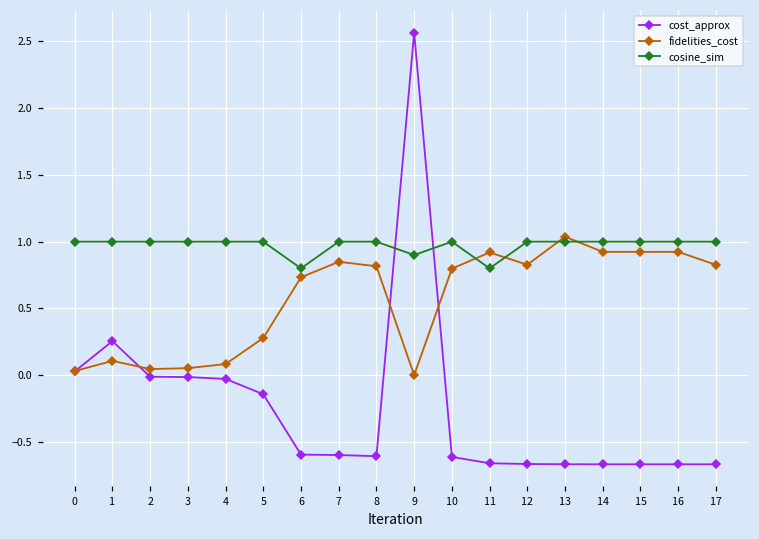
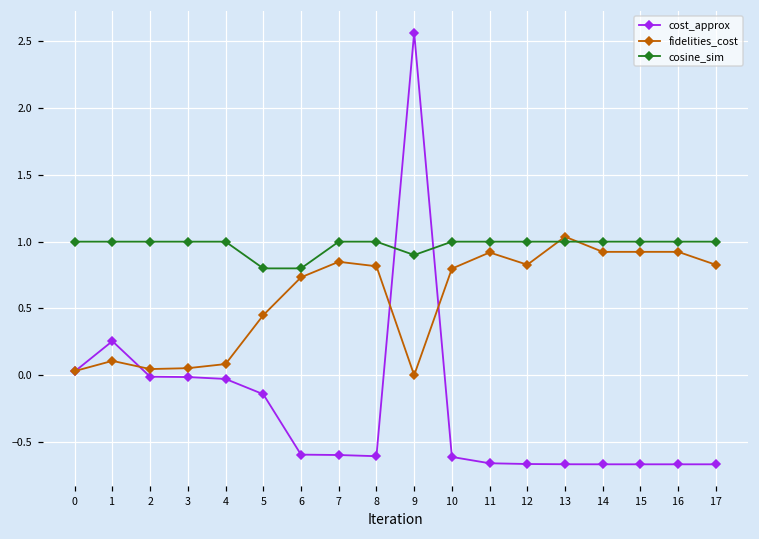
  {
    "cost_approx": {
      "1": 0.26,
      "2": -0.01,
      "3": -0.01,
      "4": -0.03,
      "5": -0.14,
      "6": -0.59,
      "7": -0.60,
      "8": -0.61,
      "9": 2.57,
      "10": -0.61,
      "11": -0.66,
      "12": -0.66,
      "13": -0.67,
      "14": -0.67,
      "15": -0.67,
      "16": -0.67,
      "17": -0.67
    },
    "fidelities_cost": {
      "1": 0.11,
      "2": 0.05,
      "3": 0.05,
      "4": 0.08,
-     "5": 0.28,
+     "5": 0.45,
      "6": 0.73,
      "7": 0.85,
      "8": 0.82,
      "9": 0.00,
      "10": 0.80,
      "11": 0.92,
      "12": 0.83,
      "13": 1.04,
      "14": 0.92,
      "15": 0.92,
      "16": 0.92,
      "17": 0.83
    },
    "cosine_sim": {
      "0": 1.0,
      "1": 1.0,
      "2": 1.0,
      "3": 1.0,
      "4": 1.0,
-     "5": 1.0,
+     "5": 0.8,
      "6": 0.8,
      "7": 1.0,
      "8": 1.0,
      "9": 0.9,
      "10": 1.0,
-     "11": 0.8,
+     "11": 1.0,
      "12": 1.0,
      "13": 1.0,
      "14": 1.0,
      "15": 1.0,
      "16": 1.0,
      "17": 1.0
    }
  }
